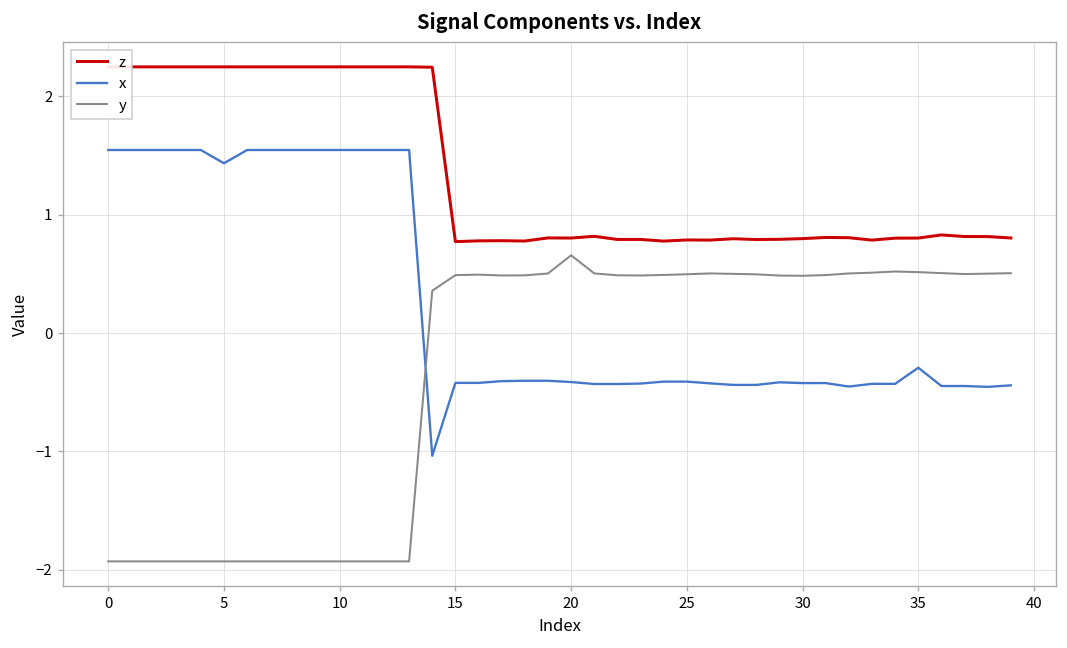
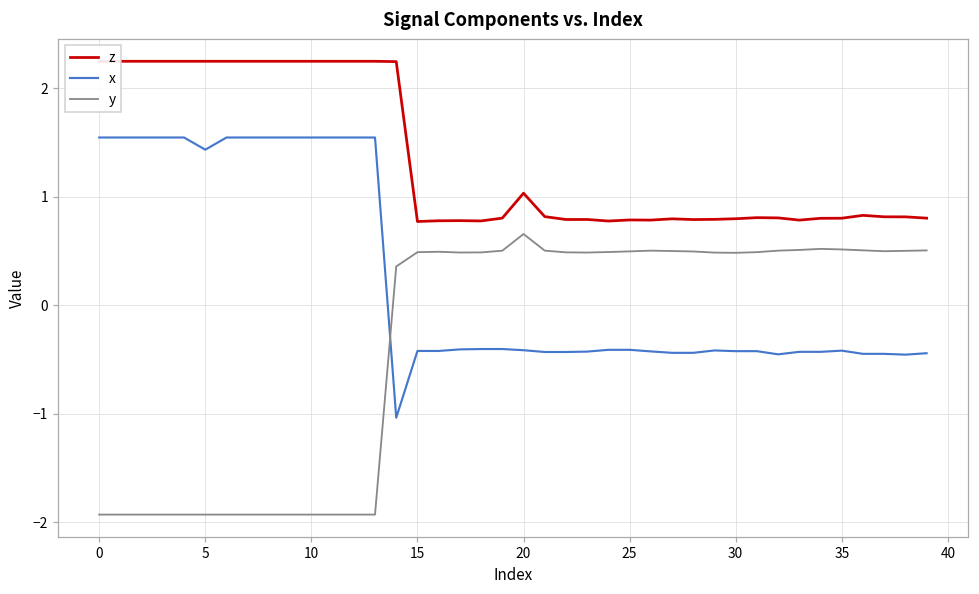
  {
    "z": {
      "5": 2.2,
      "10": 2.2,
      "15": 0.8,
-     "20": 0.8,
+     "20": 1.0,
      "25": 0.8,
      "30": 0.8,
      "35": 0.8
    },
    "x": {
      "0": 1.5,
      "5": 1.4,
      "10": 1.5,
      "15": -0.4,
      "20": -0.4,
      "25": -0.4,
      "30": -0.4,
-     "35": -0.3
+     "35": -0.4
    },
    "y": {
      "0": -1.9,
      "5": -1.9,
      "10": -1.9,
      "15": 0.5,
      "20": 0.7,
      "25": 0.5,
      "30": 0.5,
      "35": 0.5
    }
  }
